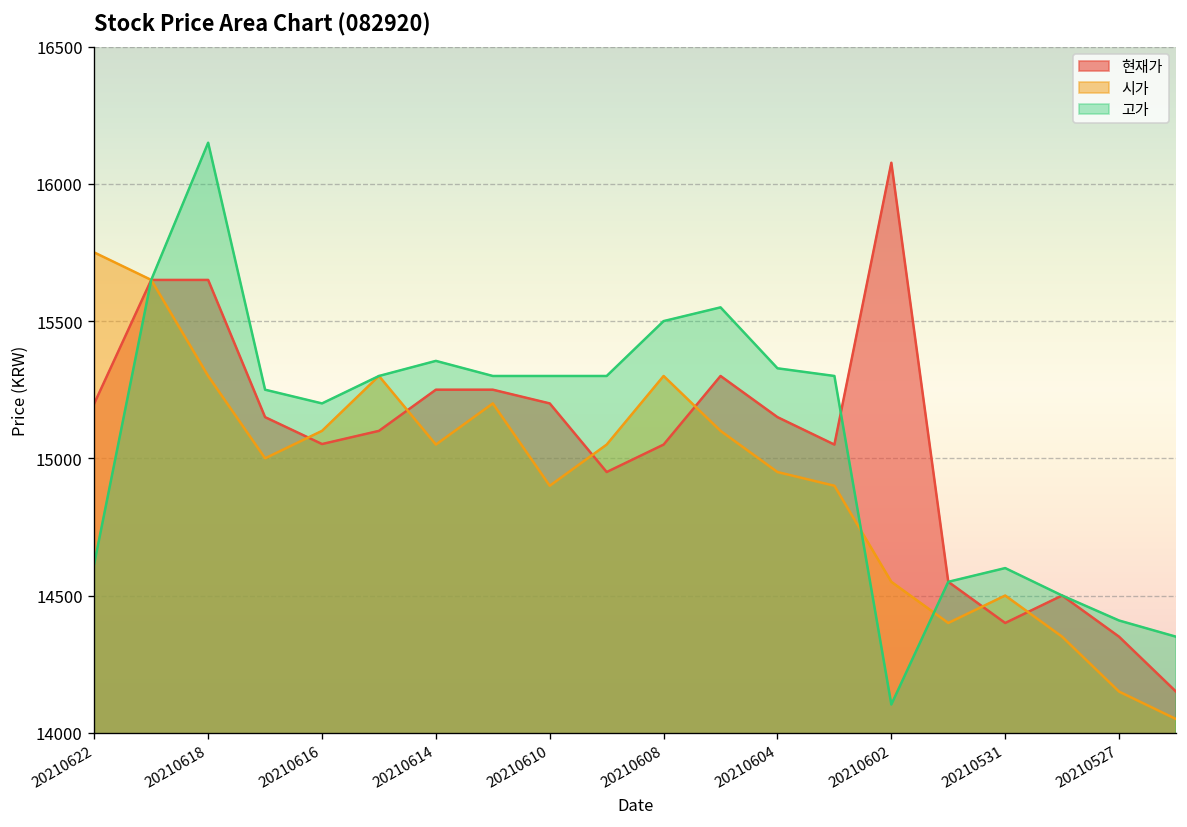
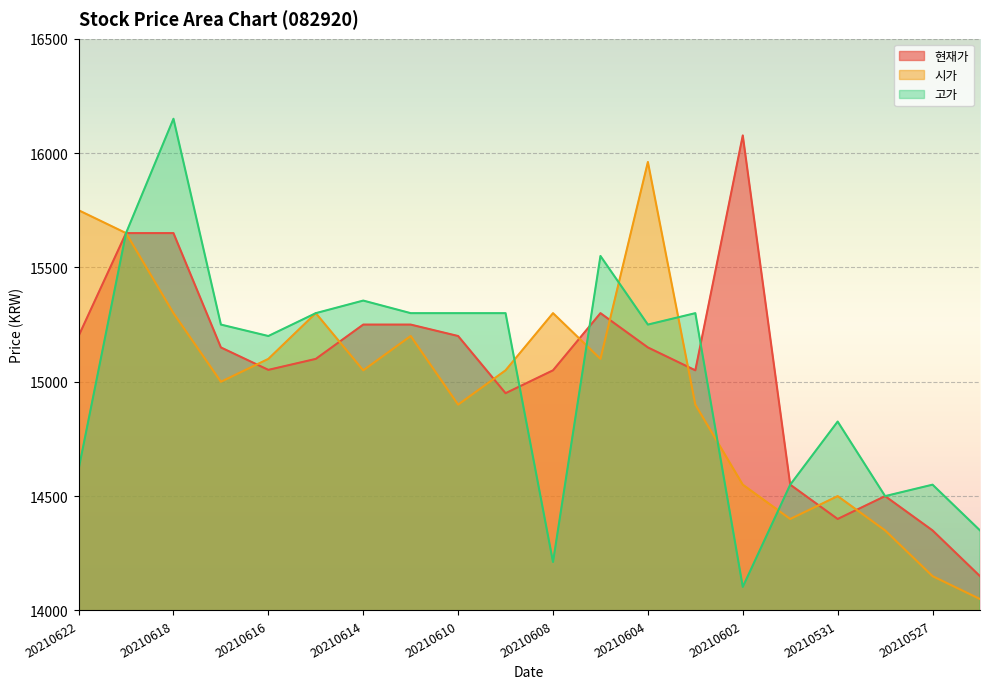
  {
    "현재가": {
      "20210622": 15200,
      "20210618": 15650,
      "20210616": 15050,
      "20210614": 15250,
      "20210610": 15200,
      "20210608": 15050,
      "20210604": 15150,
      "20210602": 16080,
      "20210531": 14400,
      "20210527": 14350
    },
    "시가": {
      "20210622": 15750,
      "20210618": 15300,
      "20210616": 15100,
      "20210614": 15050,
      "20210610": 14900,
      "20210608": 15300,
-     "20210604": 14950,
+     "20210604": 15960,
      "20210602": 14550,
      "20210531": 14500,
      "20210527": 14150
    },
    "고가": {
      "20210622": 14620,
      "20210618": 16150,
      "20210616": 15200,
      "20210614": 15360,
      "20210610": 15300,
-     "20210608": 15500,
-     "20210604": 15330,
+     "20210608": 14210,
+     "20210604": 15250,
      "20210602": 14100,
-     "20210531": 14600,
-     "20210527": 14410
+     "20210531": 14830,
+     "20210527": 14550
    }
  }
